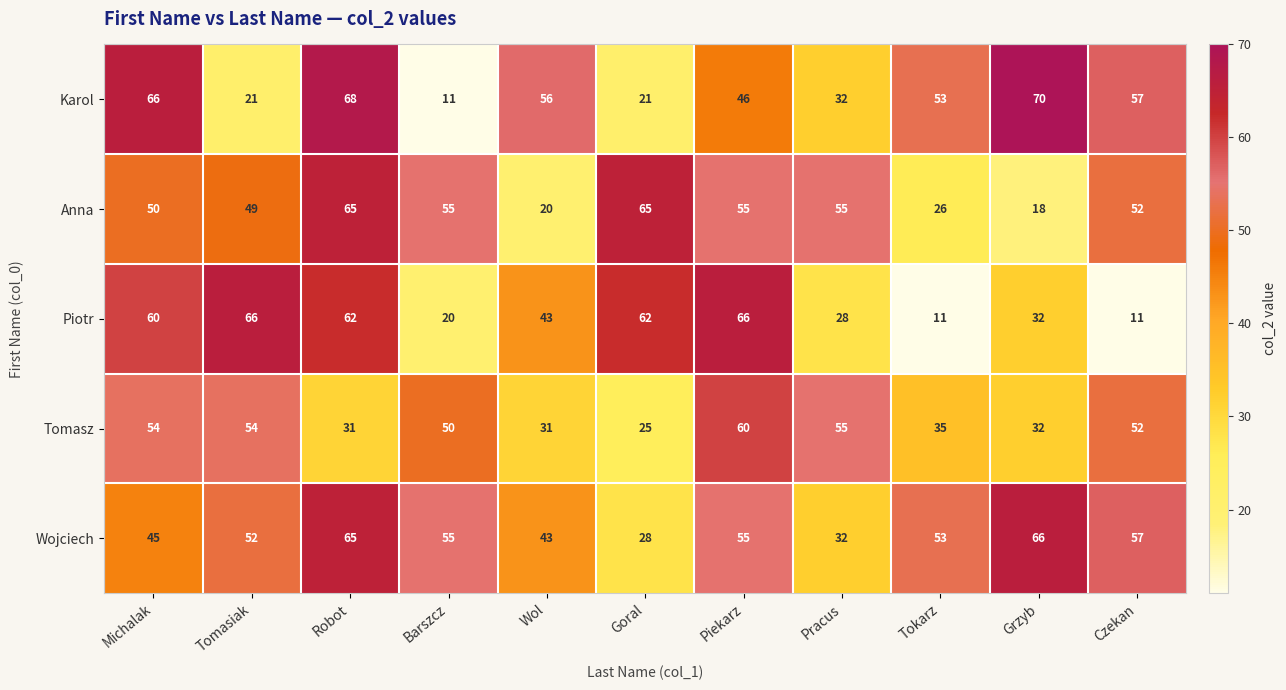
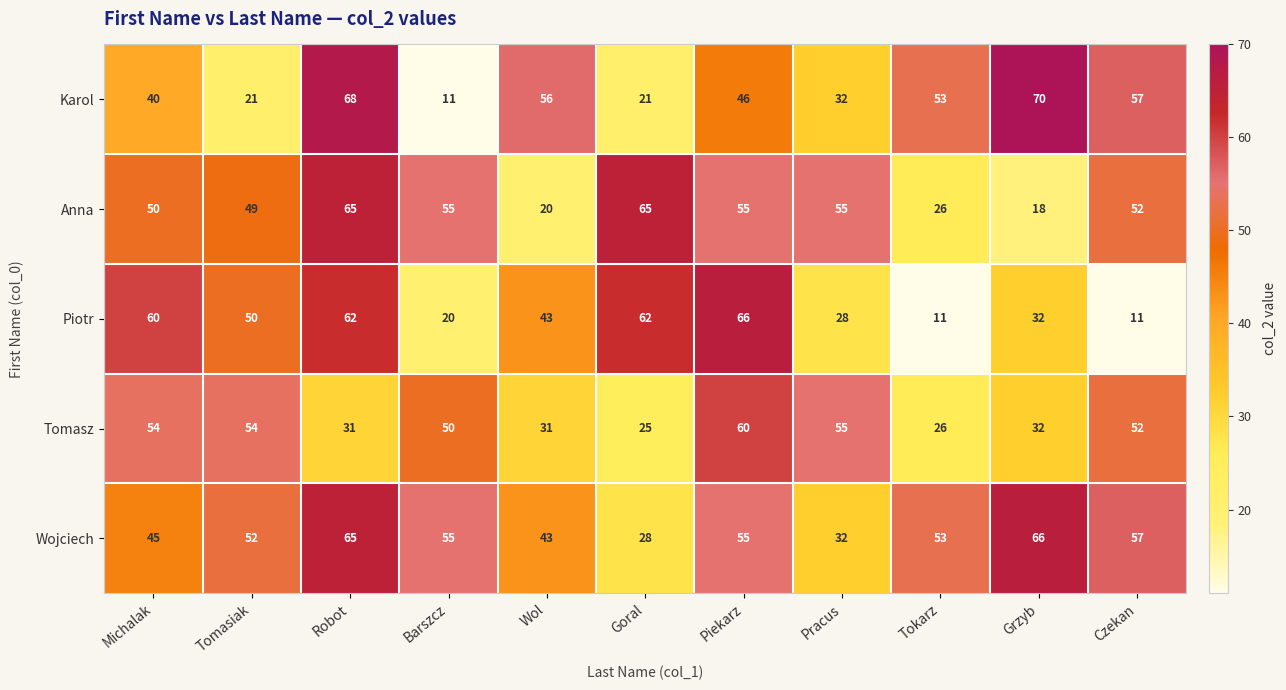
  {
    "Karol": {
-     "Michalak": 66,
+     "Michalak": 40,
      "Tomasiak": 21,
      "Robot": 68,
      "Barszcz": 11,
      "Wol": 56,
      "Goral": 21,
      "Piekarz": 46,
      "Pracus": 32,
      "Tokarz": 53,
      "Grzyb": 70,
      "Czekan": 57
    },
    "Anna": {
      "Michalak": 50,
      "Tomasiak": 49,
      "Robot": 65,
      "Barszcz": 55,
      "Wol": 20,
      "Goral": 65,
      "Piekarz": 55,
      "Pracus": 55,
      "Tokarz": 26,
      "Grzyb": 18,
      "Czekan": 52
    },
    "Piotr": {
      "Michalak": 60,
-     "Tomasiak": 66,
+     "Tomasiak": 50,
      "Robot": 62,
      "Barszcz": 20,
      "Wol": 43,
      "Goral": 62,
      "Piekarz": 66,
      "Pracus": 28,
      "Tokarz": 11,
      "Grzyb": 32,
      "Czekan": 11
    },
    "Tomasz": {
      "Michalak": 54,
      "Tomasiak": 54,
      "Robot": 31,
      "Barszcz": 50,
      "Wol": 31,
      "Goral": 25,
      "Piekarz": 60,
      "Pracus": 55,
-     "Tokarz": 35,
+     "Tokarz": 26,
      "Grzyb": 32,
      "Czekan": 52
    },
    "Wojciech": {
      "Michalak": 45,
      "Tomasiak": 52,
      "Robot": 65,
      "Barszcz": 55,
      "Wol": 43,
      "Goral": 28,
      "Piekarz": 55,
      "Pracus": 32,
      "Tokarz": 53,
      "Grzyb": 66,
      "Czekan": 57
    }
  }
